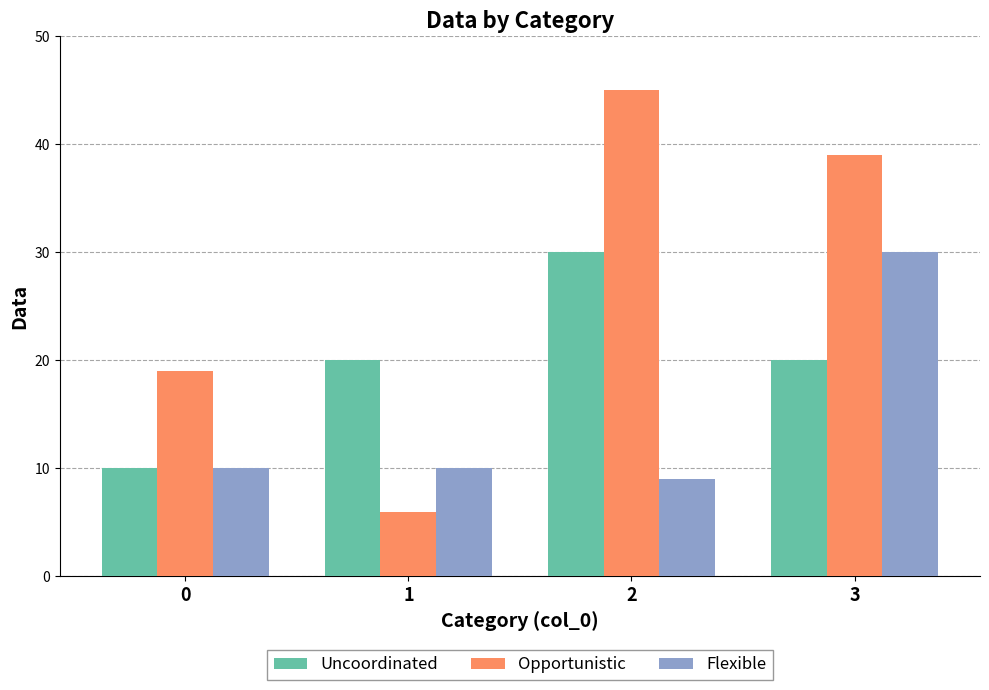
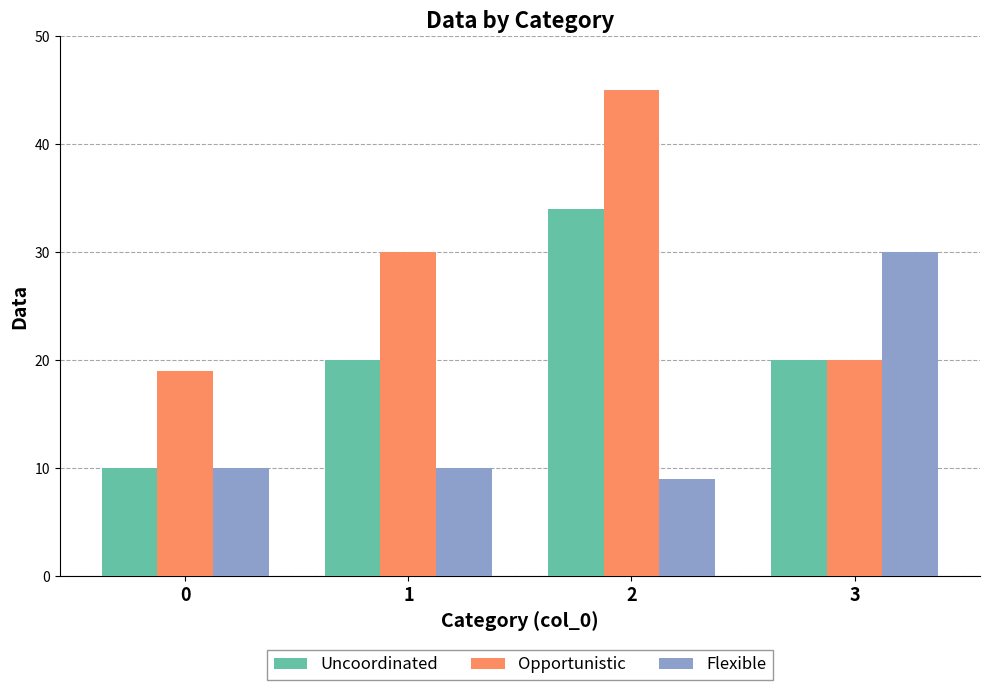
  {
    "Uncoordinated": {
      "0": 10,
      "1": 20,
-     "2": 30,
+     "2": 34,
      "3": 20
    },
    "Opportunistic": {
      "0": 19,
-     "1": 6,
+     "1": 30,
      "2": 45,
-     "3": 39
+     "3": 20
    },
    "Flexible": {
      "0": 10,
      "1": 10,
      "2": 9,
      "3": 30
    }
  }
